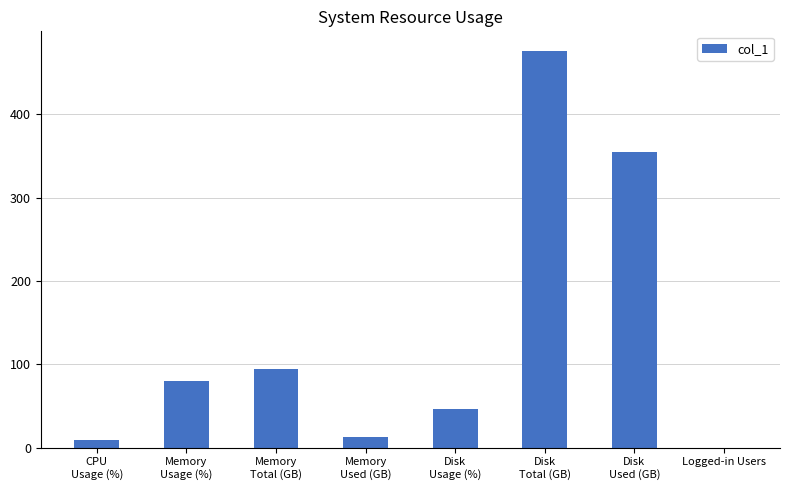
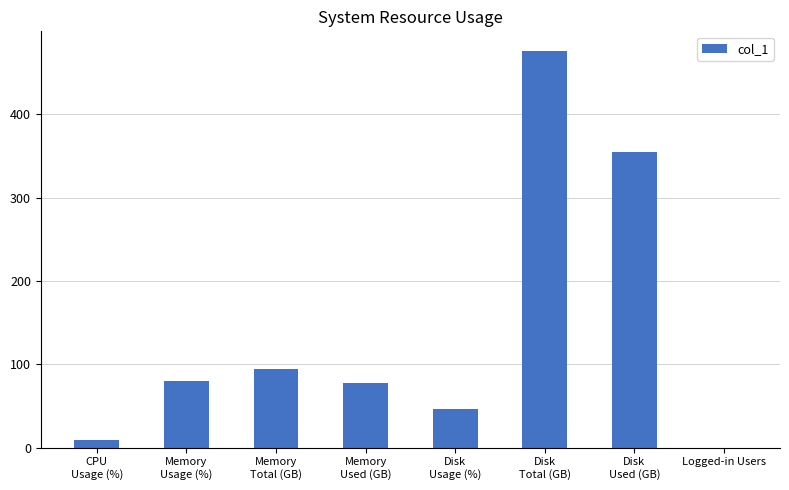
  {
    "CPU Usage (%)": 10,
    "Memory Usage (%)": 80,
    "Memory Total (GB)": 90,
-   "Memory Used (GB)": 10,
+   "Memory Used (GB)": 80,
    "Disk Usage (%)": 50,
    "Disk Total (GB)": 480,
    "Disk Used (GB)": 350,
    "Logged-in Users": 0
  }
